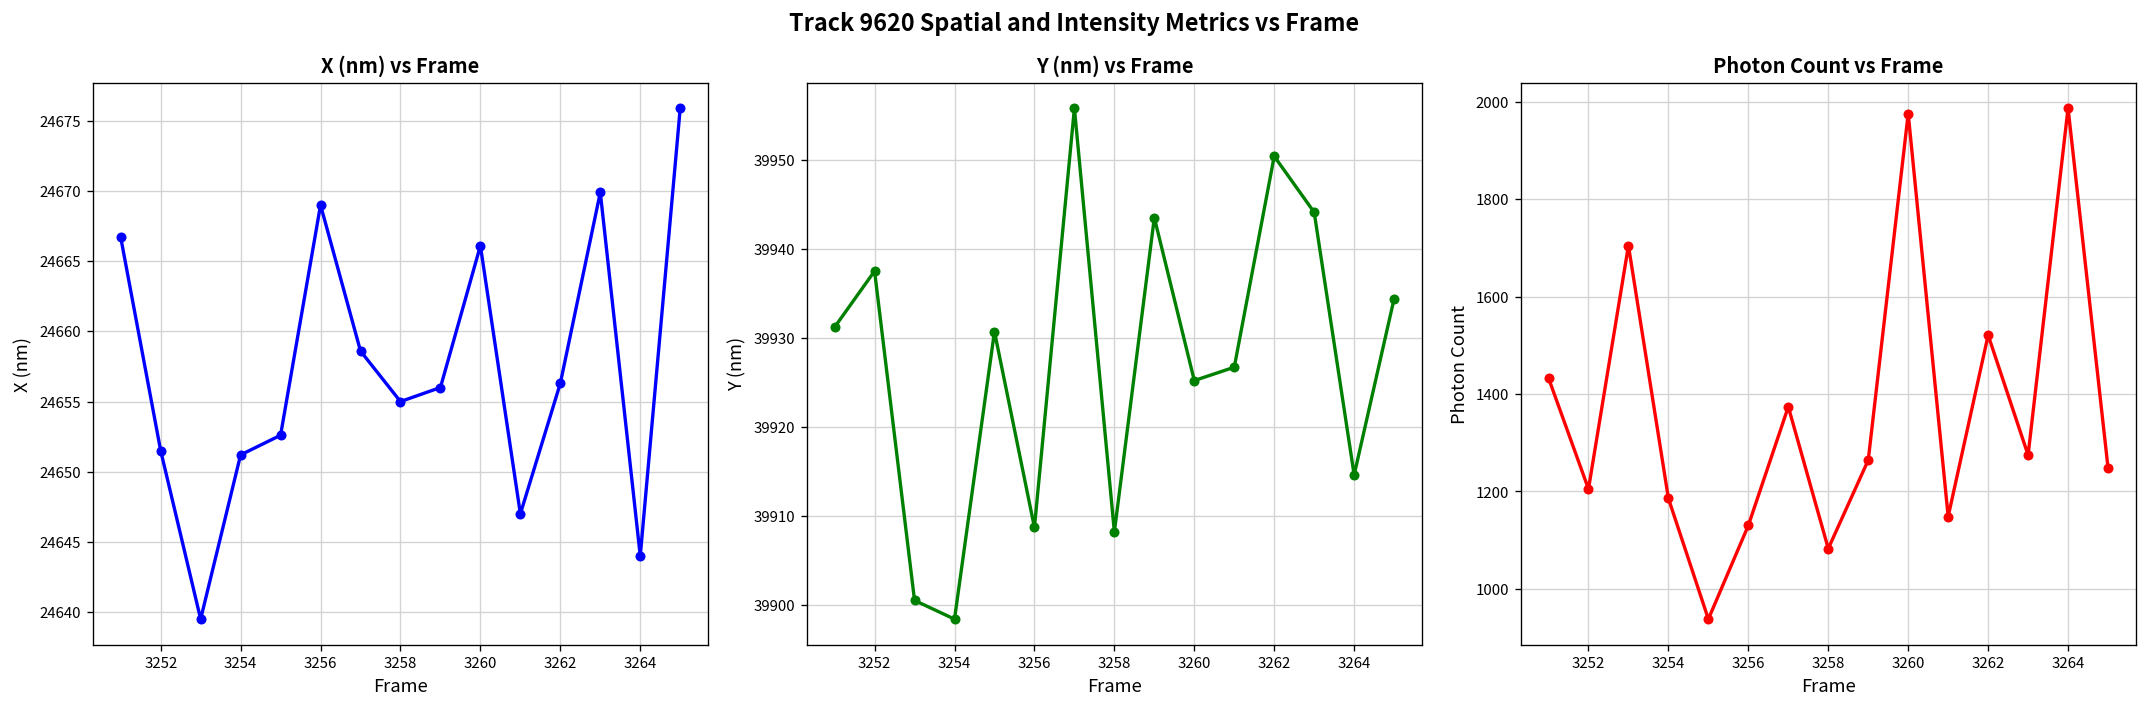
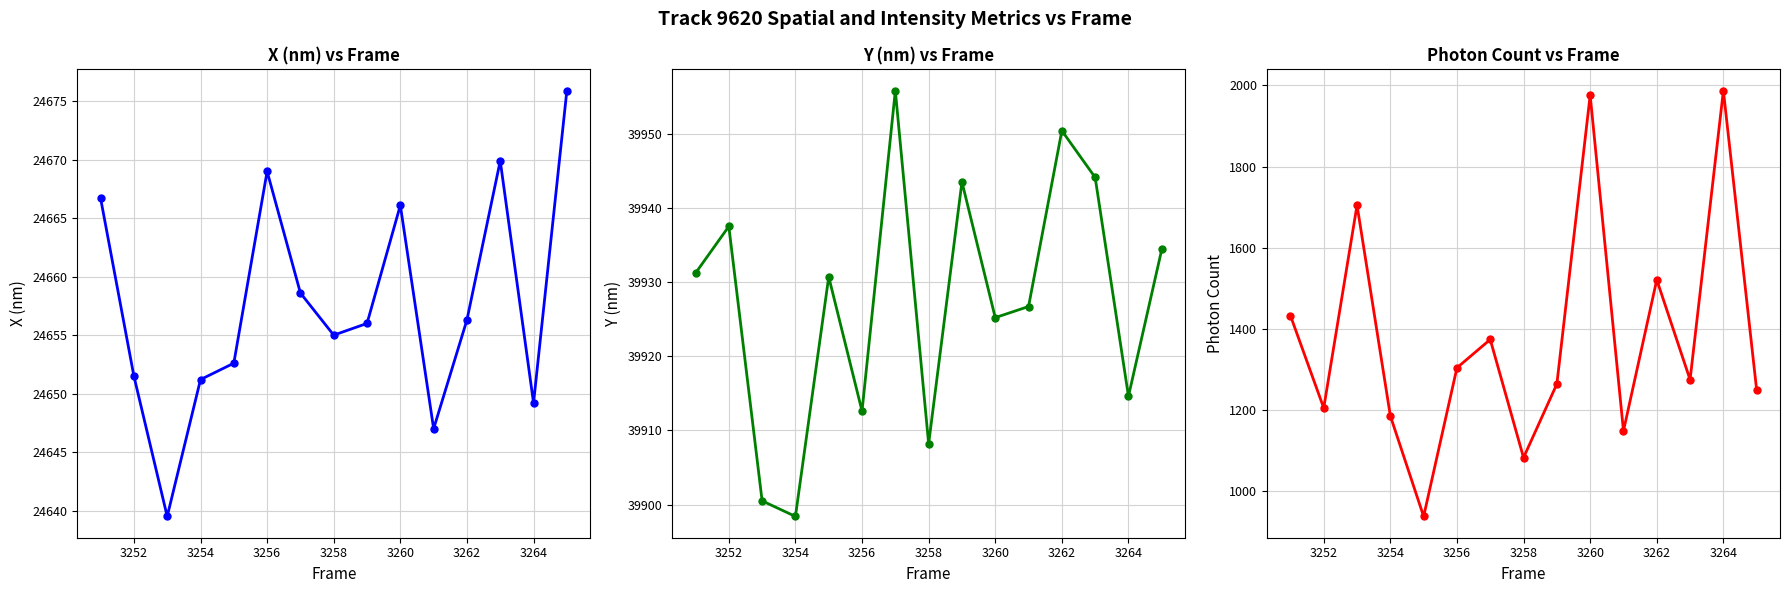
  {
    "X (nm) vs Frame": {
      "3252": 24651.5,
      "3254": 24651.2,
      "3256": 24669.0,
      "3258": 24655.0,
      "3260": 24666.1,
      "3262": 24656.3,
-     "3264": 24644.0
+     "3264": 24649.2
    },
    "Y (nm) vs Frame": {
      "3252": 39938,
      "3254": 39898,
-     "3256": 39909,
+     "3256": 39913,
      "3258": 39908,
      "3260": 39925,
      "3262": 39950,
      "3264": 39915
    },
    "Photon Count vs Frame": {
      "3252": 1210,
      "3254": 1190,
-     "3256": 1130,
+     "3256": 1300,
      "3258": 1080,
      "3260": 1980,
      "3262": 1520,
      "3264": 1990
    }
  }
